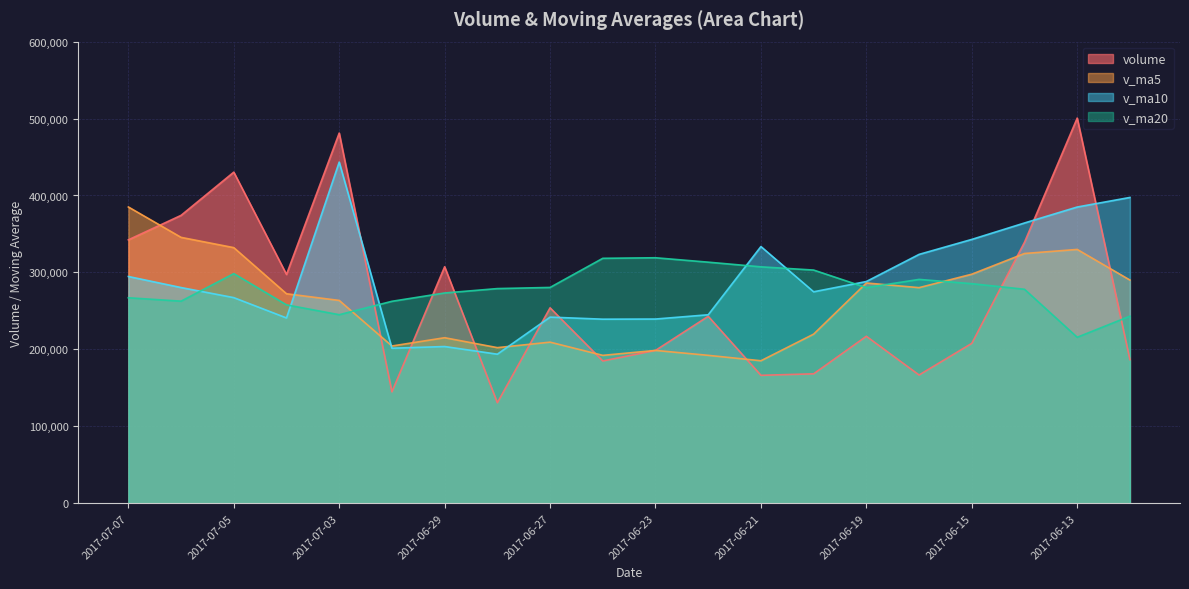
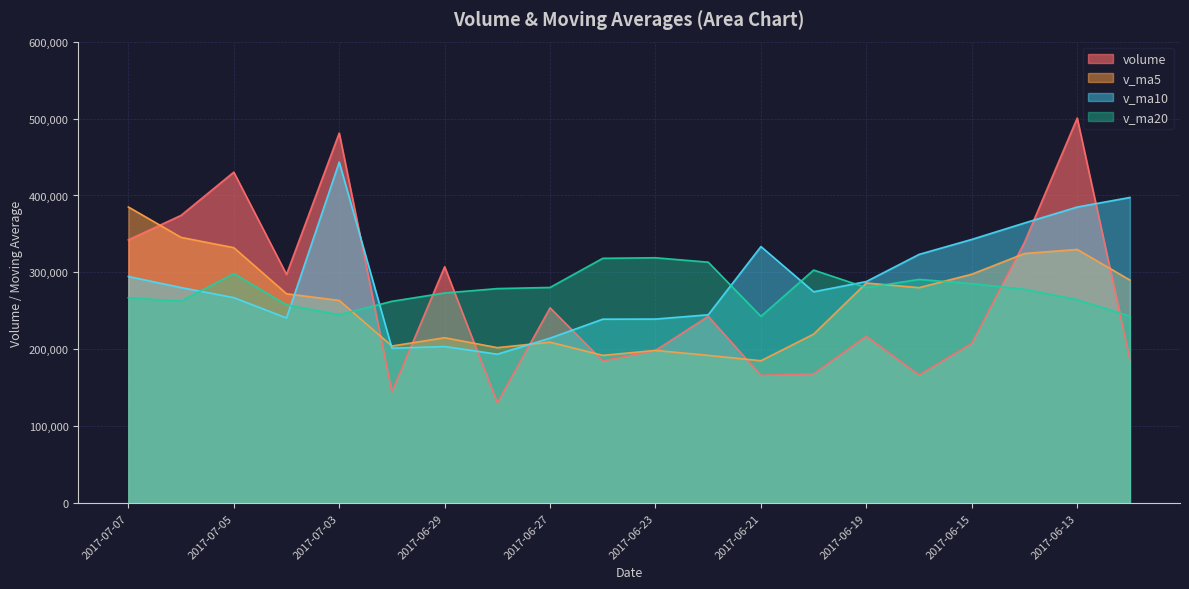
  {
    "v_ma10": {
      "2017-07-07": "290,000",
      "2017-07-05": "270,000",
      "2017-07-03": "440,000",
      "2017-06-29": "200,000",
-     "2017-06-27": "240,000",
+     "2017-06-27": "210,000",
      "2017-06-23": "240,000",
      "2017-06-21": "330,000",
      "2017-06-15": "340,000",
      "2017-06-13": "380,000"
    },
    "v_ma20": {
      "2017-07-07": "270,000",
      "2017-07-05": "300,000",
      "2017-07-03": "240,000",
      "2017-06-29": "270,000",
      "2017-06-27": "280,000",
      "2017-06-23": "320,000",
-     "2017-06-21": "310,000",
+     "2017-06-21": "240,000",
      "2017-06-19": "280,000",
      "2017-06-15": "290,000",
-     "2017-06-13": "220,000"
+     "2017-06-13": "260,000"
    }
  }
